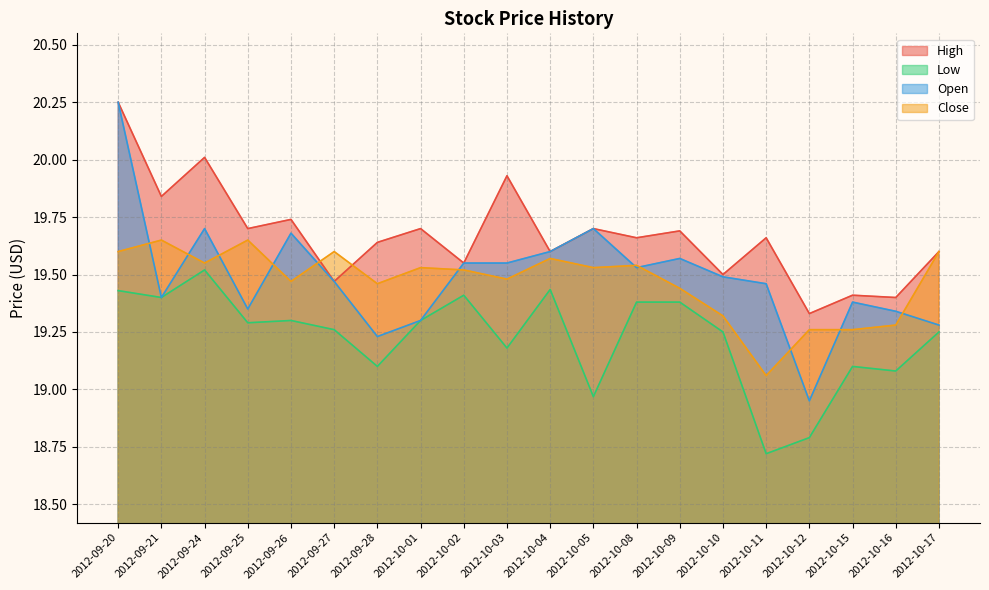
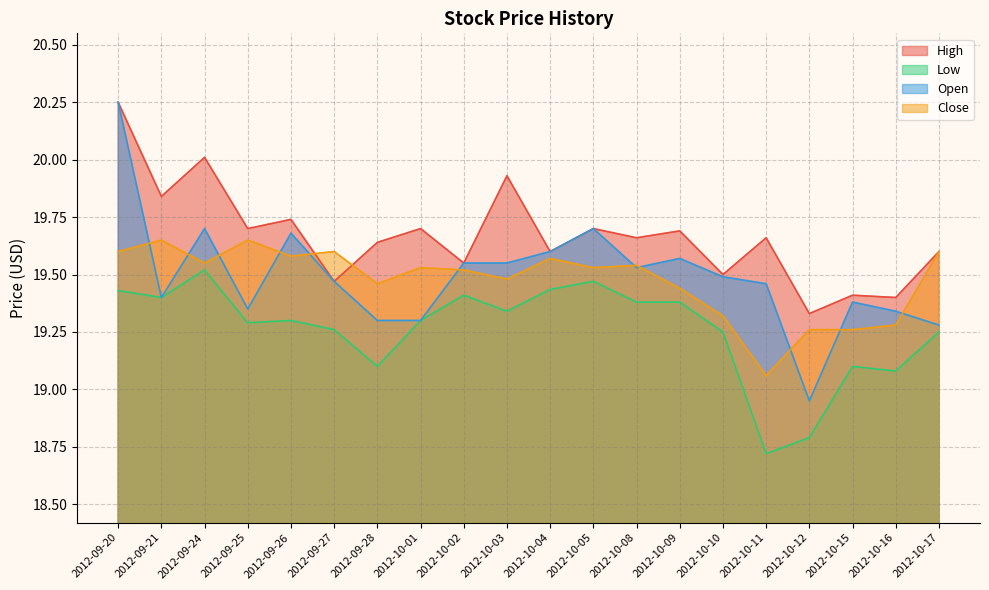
  {
    "High": {
      "2012-09-21": 19.84,
      "2012-09-24": 20.01,
      "2012-09-25": 19.70,
      "2012-09-26": 19.74,
      "2012-09-28": 19.64,
      "2012-10-01": 19.70,
      "2012-10-03": 19.93,
      "2012-10-08": 19.66,
      "2012-10-09": 19.69,
      "2012-10-11": 19.66,
      "2012-10-12": 19.33,
      "2012-10-15": 19.41,
      "2012-10-16": 19.40
    },
    "Low": {
      "2012-09-20": 19.43,
      "2012-09-24": 19.52,
      "2012-09-25": 19.29,
      "2012-09-26": 19.30,
      "2012-09-27": 19.26,
      "2012-09-28": 19.10,
      "2012-10-02": 19.41,
-     "2012-10-03": 19.18,
+     "2012-10-03": 19.34,
      "2012-10-04": 19.44,
-     "2012-10-05": 18.97,
+     "2012-10-05": 19.47,
      "2012-10-08": 19.38,
      "2012-10-09": 19.38,
      "2012-10-10": 19.25,
      "2012-10-11": 18.72,
      "2012-10-12": 18.79,
      "2012-10-15": 19.10,
      "2012-10-16": 19.08,
      "2012-10-17": 19.25
    },
    "Open": {
      "2012-09-24": 19.70,
      "2012-09-25": 19.35,
      "2012-09-26": 19.68,
-     "2012-09-28": 19.23,
+     "2012-09-28": 19.30,
      "2012-10-03": 19.55,
      "2012-10-09": 19.57,
      "2012-10-11": 19.46,
      "2012-10-12": 18.95,
      "2012-10-15": 19.38,
      "2012-10-16": 19.34,
      "2012-10-17": 19.28
    },
    "Close": {
      "2012-09-20": 19.60,
      "2012-09-21": 19.65,
      "2012-09-24": 19.55,
      "2012-09-25": 19.65,
-     "2012-09-26": 19.47,
+     "2012-09-26": 19.58,
      "2012-09-27": 19.60,
      "2012-09-28": 19.46,
      "2012-10-01": 19.53,
      "2012-10-02": 19.52,
      "2012-10-03": 19.48,
      "2012-10-04": 19.57,
      "2012-10-05": 19.53,
      "2012-10-09": 19.44,
      "2012-10-10": 19.32,
      "2012-10-11": 19.06,
      "2012-10-12": 19.26,
      "2012-10-15": 19.26,
      "2012-10-16": 19.28
    }
  }
